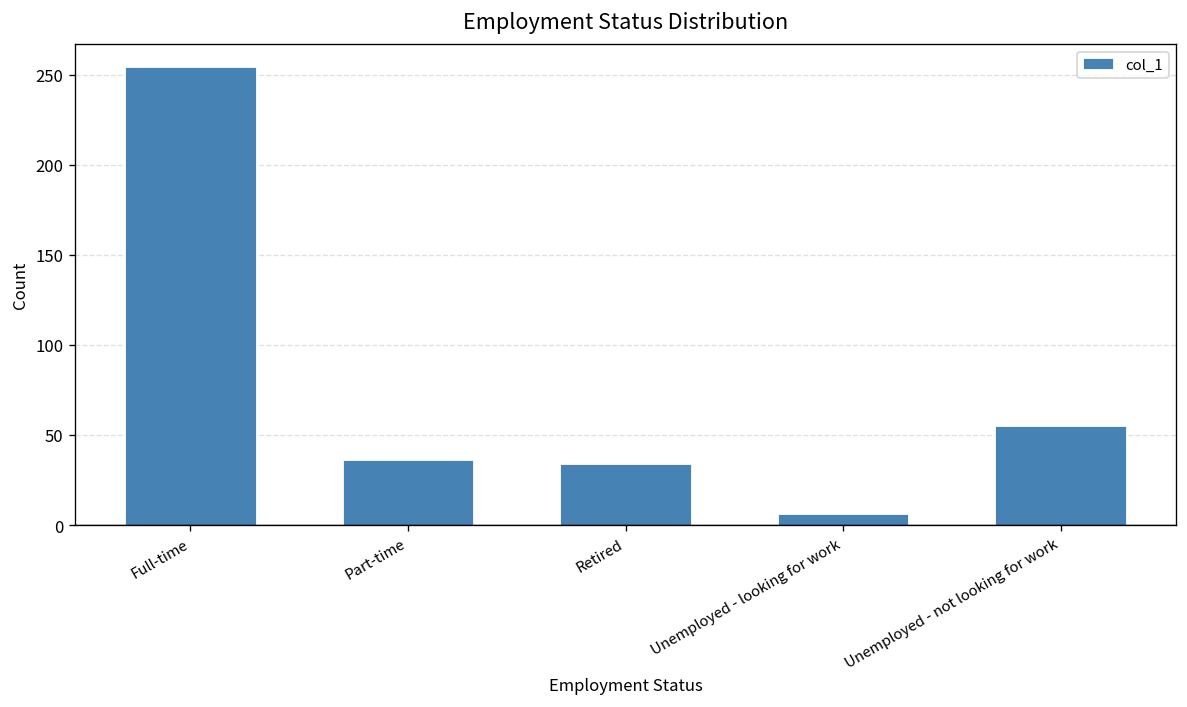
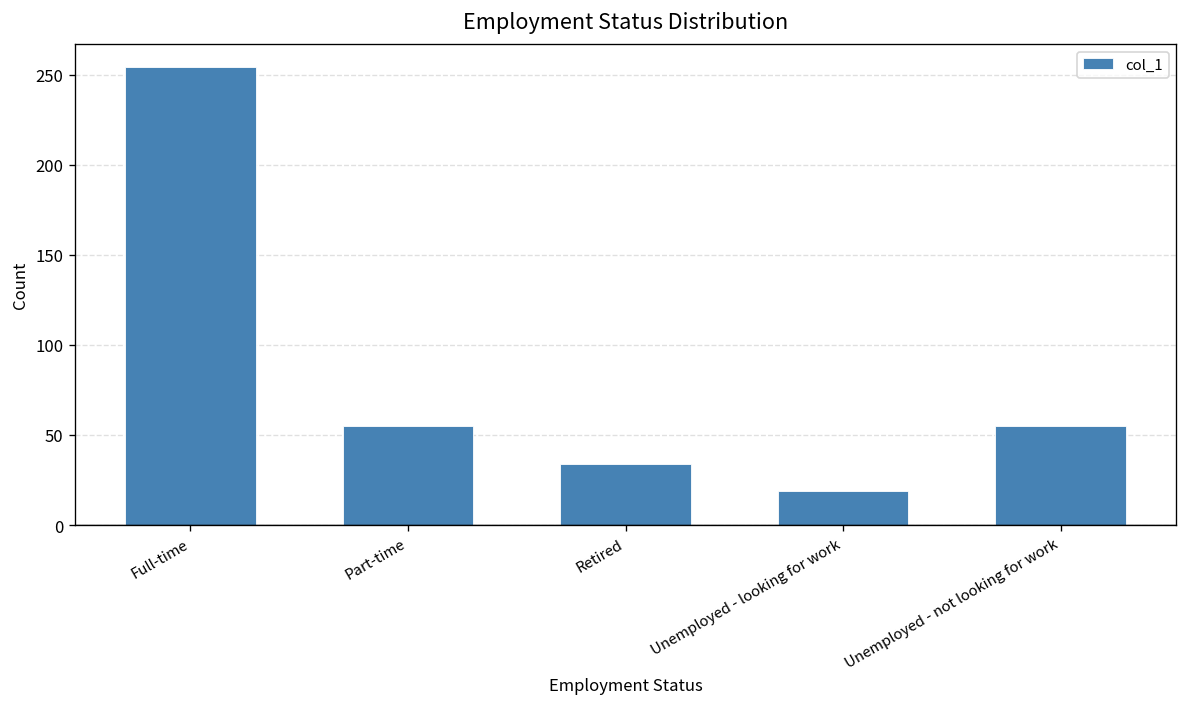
  {
    "Full-time": 254,
-   "Part-time": 36,
+   "Part-time": 55,
    "Retired": 34,
-   "Unemployed - looking for work": 6,
+   "Unemployed - looking for work": 19,
    "Unemployed - not looking for work": 55
  }
